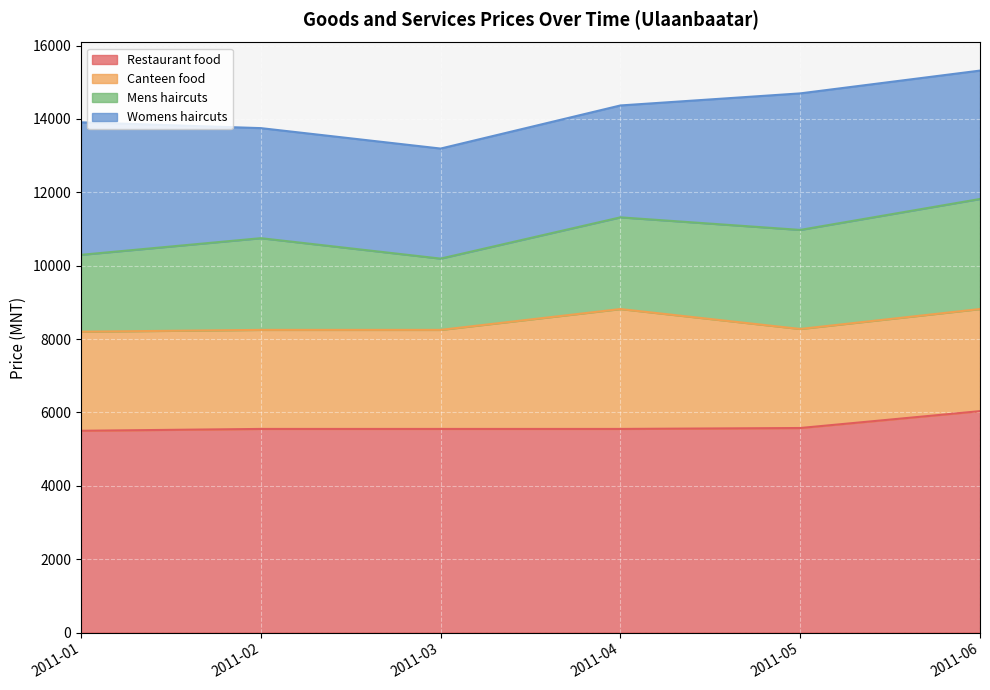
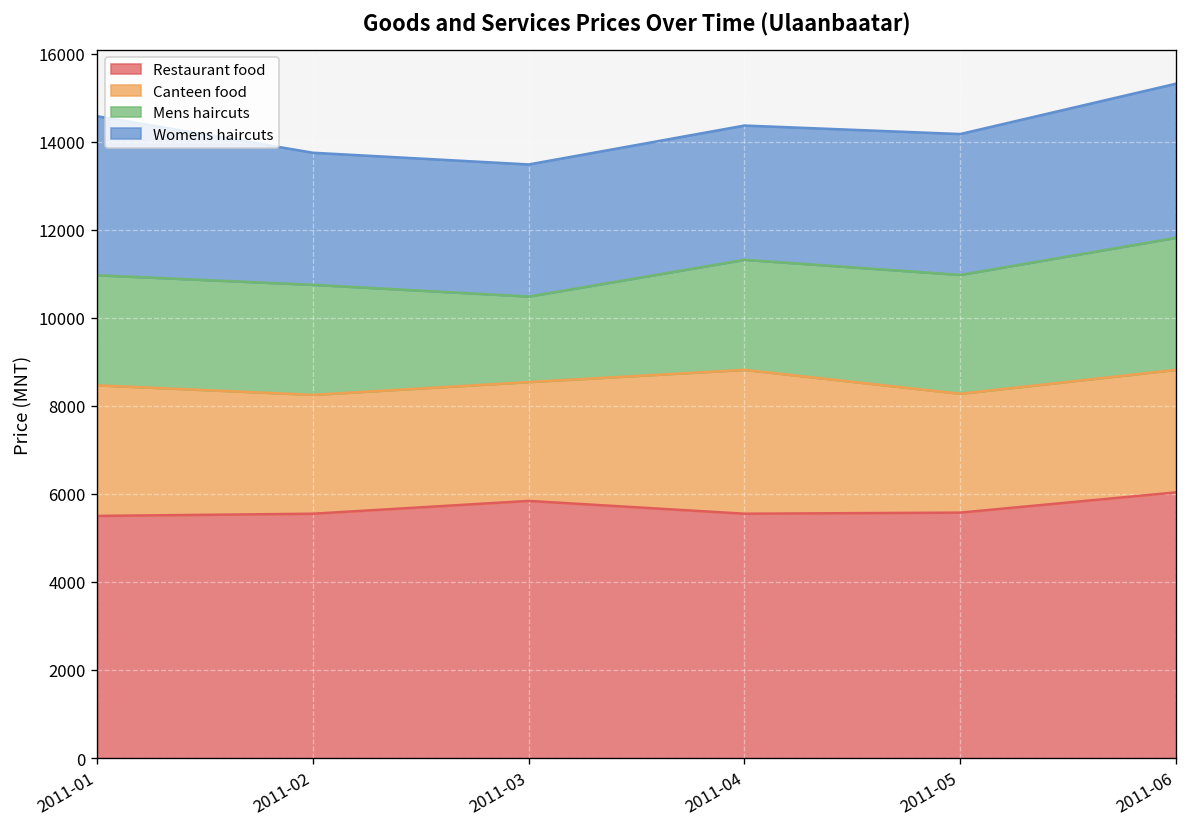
  {
    "Restaurant food": {
      "2011-01": 5500,
      "2011-02": 5600,
-     "2011-03": 5600,
+     "2011-03": 5800,
      "2011-04": 5600,
      "2011-05": 5600,
      "2011-06": 6000
    },
    "Canteen food": {
-     "2011-01": 2700,
+     "2011-01": 3000,
      "2011-02": 2700,
      "2011-03": 2700,
      "2011-04": 3300,
      "2011-05": 2700,
      "2011-06": 2800
    },
    "Mens haircuts": {
-     "2011-01": 2100,
+     "2011-01": 2500,
      "2011-02": 2500,
      "2011-03": 1900,
      "2011-04": 2500,
      "2011-05": 2700,
      "2011-06": 3000
    },
    "Womens haircuts": {
      "2011-01": 3600,
      "2011-02": 3000,
      "2011-03": 3000,
      "2011-04": 3100,
-     "2011-05": 3700,
+     "2011-05": 3200,
      "2011-06": 3500
    }
  }
